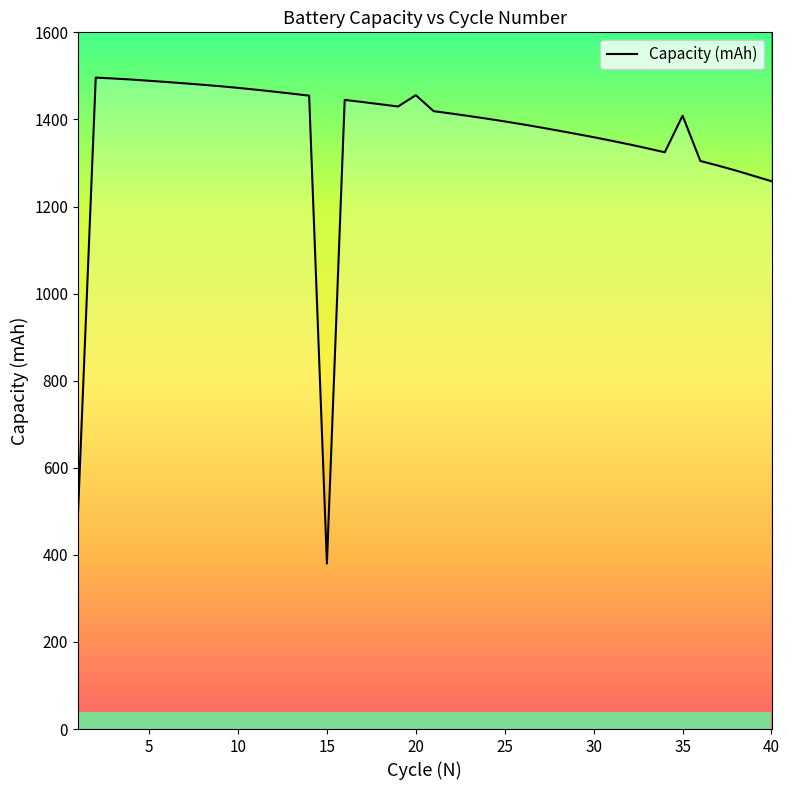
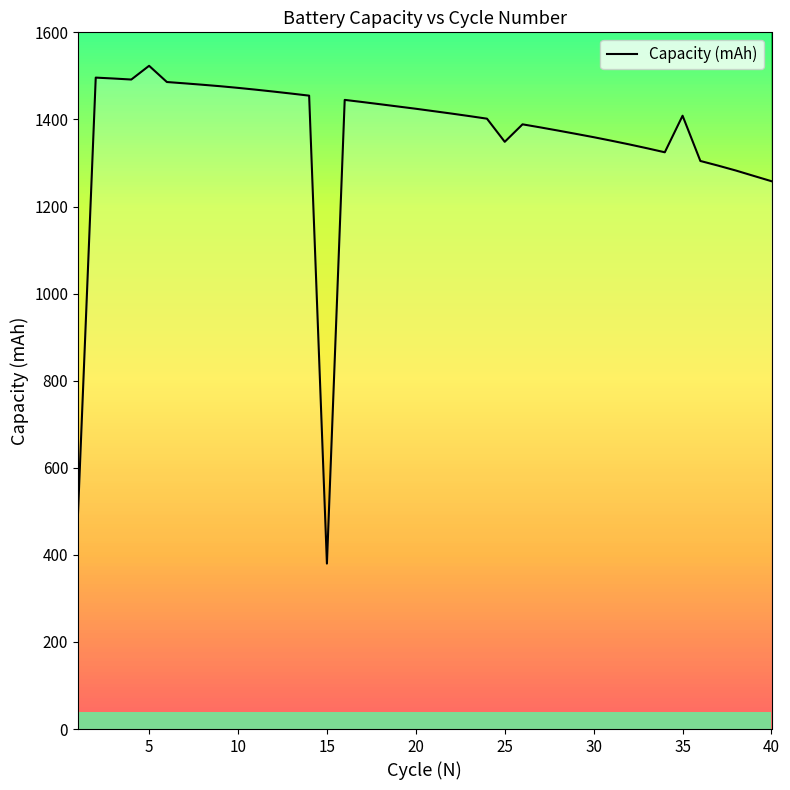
  {
    "Capacity (mAh)": {
-     "5": 1490,
+     "5": 1520,
      "10": 1470,
      "15": 380,
-     "20": 1460,
-     "25": 1400,
+     "20": 1420,
+     "25": 1350,
      "30": 1360,
      "35": 1410
    }
  }
